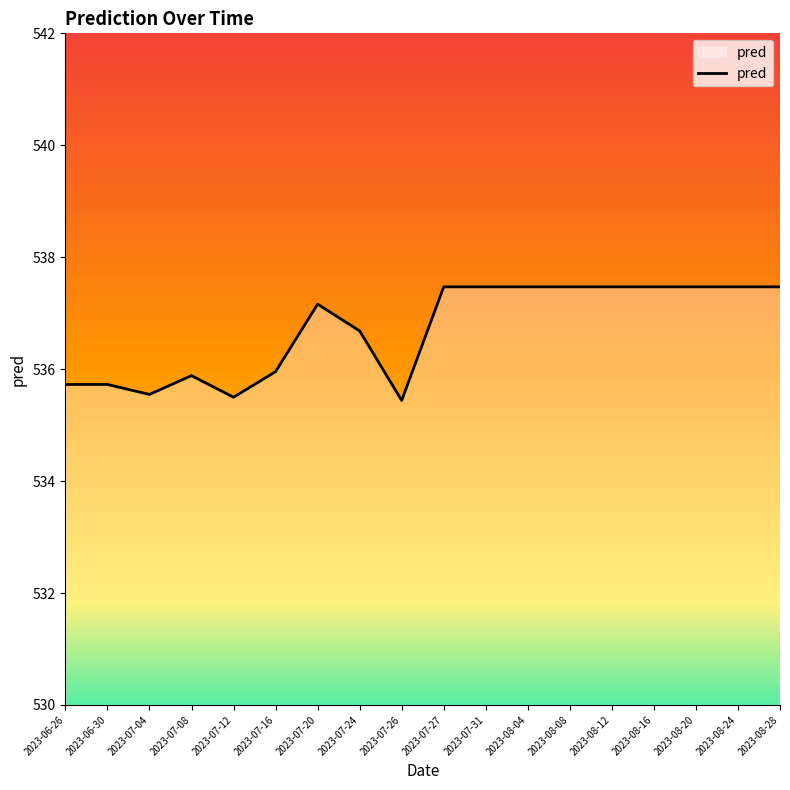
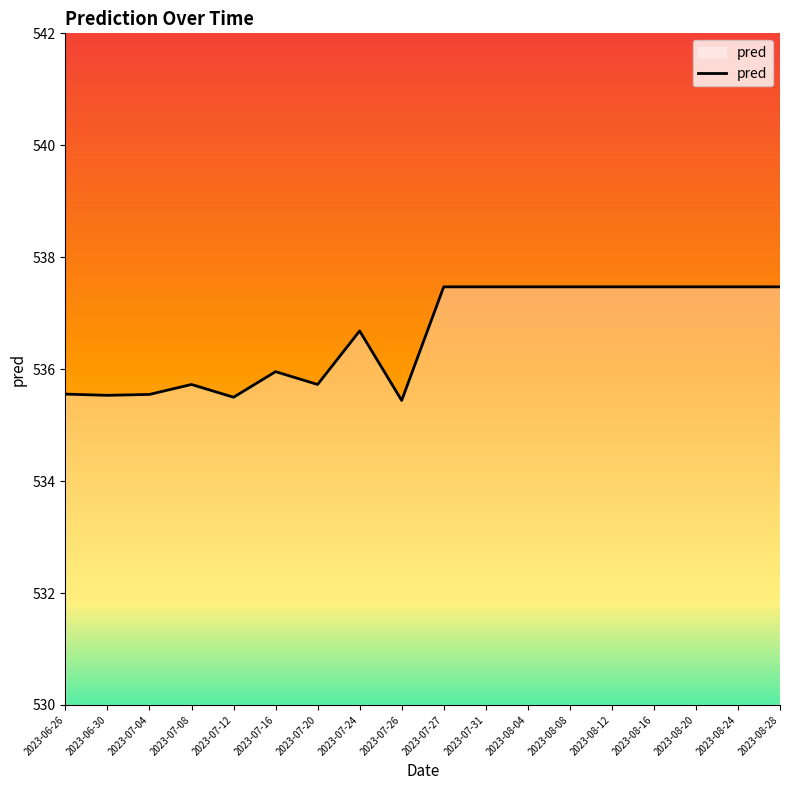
  {
-   "2023-06-26": 535.7,
-   "2023-06-30": 535.7,
+   "2023-06-26": 535.6,
+   "2023-06-30": 535.5,
    "2023-07-04": 535.5,
-   "2023-07-08": 535.9,
+   "2023-07-08": 535.7,
    "2023-07-12": 535.5,
    "2023-07-16": 536.0,
-   "2023-07-20": 537.2,
+   "2023-07-20": 535.7,
    "2023-07-24": 536.7,
    "2023-07-26": 535.4,
    "2023-07-27": 537.5,
    "2023-07-31": 537.5,
    "2023-08-04": 537.5,
    "2023-08-08": 537.5,
    "2023-08-12": 537.5,
    "2023-08-16": 537.5,
    "2023-08-20": 537.5,
    "2023-08-24": 537.5,
    "2023-08-28": 537.5
  }
